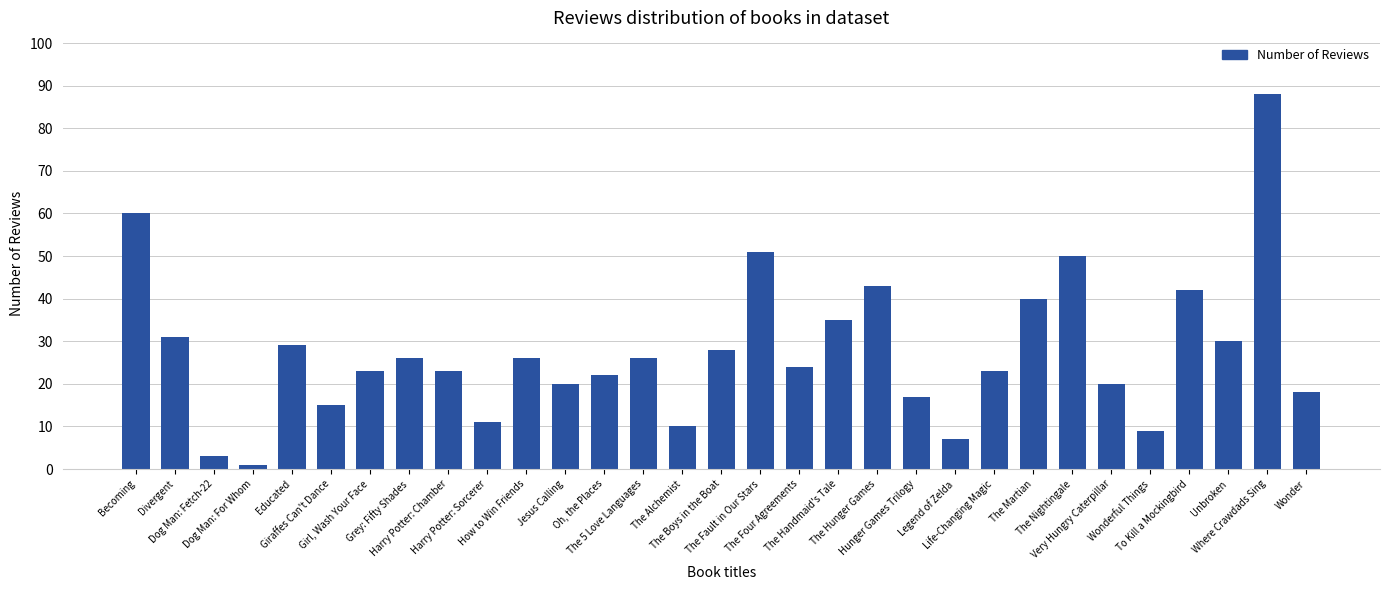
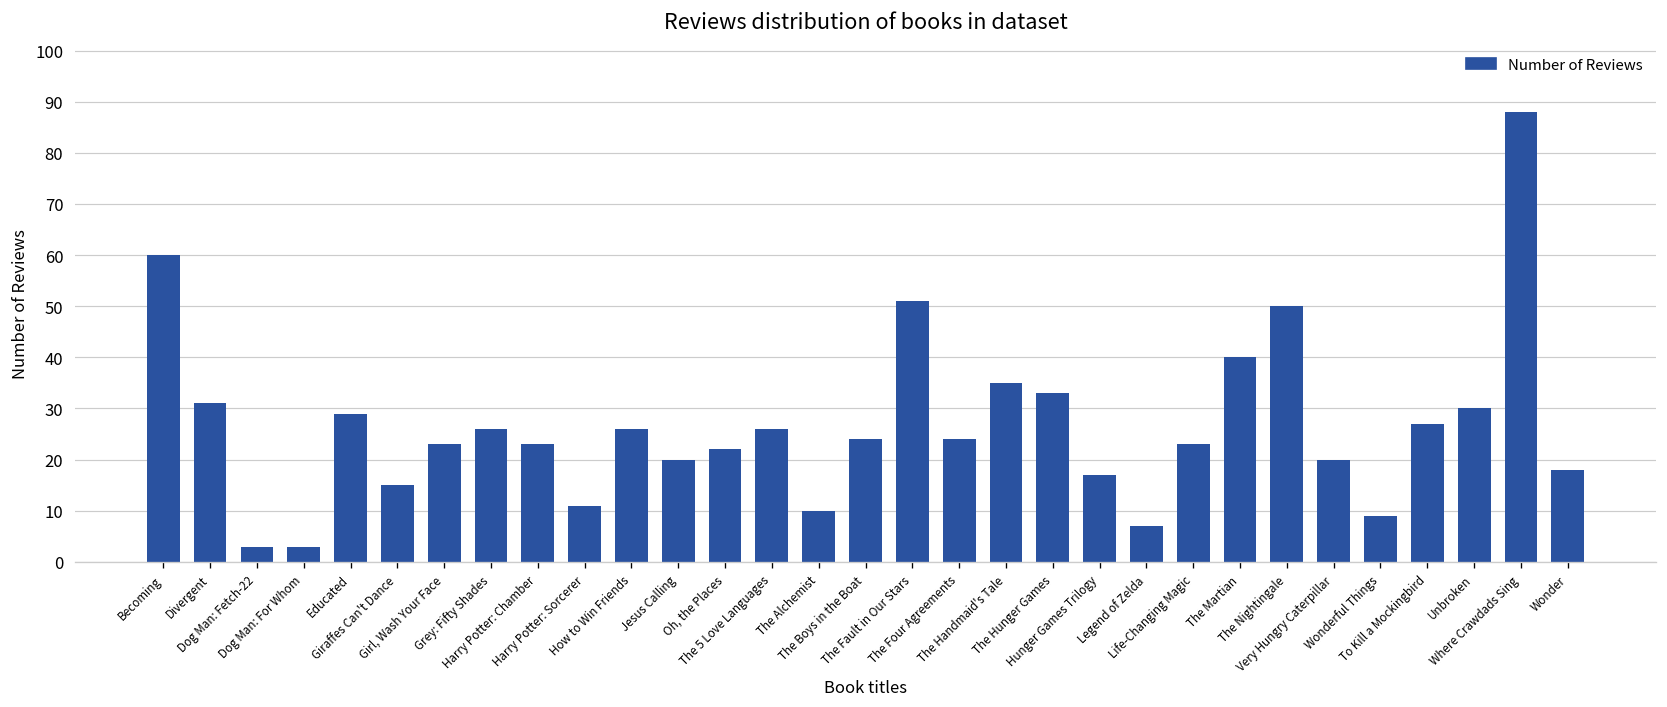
  {
    "Becoming": 60,
    "Divergent": 31,
    "Dog Man: Fetch-22": 3,
-   "Dog Man: For Whom": 1,
+   "Dog Man: For Whom": 3,
    "Educated": 29,
    "Giraffes Can't Dance": 15,
    "Girl, Wash Your Face": 23,
    "Grey: Fifty Shades": 26,
    "Harry Potter: Chamber": 23,
    "Harry Potter: Sorcerer": 11,
    "How to Win Friends": 26,
    "Jesus Calling": 20,
    "Oh, the Places": 22,
    "The 5 Love Languages": 26,
    "The Alchemist": 10,
-   "The Boys in the Boat": 28,
+   "The Boys in the Boat": 24,
    "The Fault in Our Stars": 51,
    "The Four Agreements": 24,
    "The Handmaid's Tale": 35,
-   "The Hunger Games": 43,
+   "The Hunger Games": 33,
    "Hunger Games Trilogy": 17,
    "Legend of Zelda": 7,
    "Life-Changing Magic": 23,
    "The Martian": 40,
    "The Nightingale": 50,
    "Very Hungry Caterpillar": 20,
    "Wonderful Things": 9,
-   "To Kill a Mockingbird": 42,
+   "To Kill a Mockingbird": 27,
    "Unbroken": 30,
    "Where Crawdads Sing": 88,
    "Wonder": 18
  }
